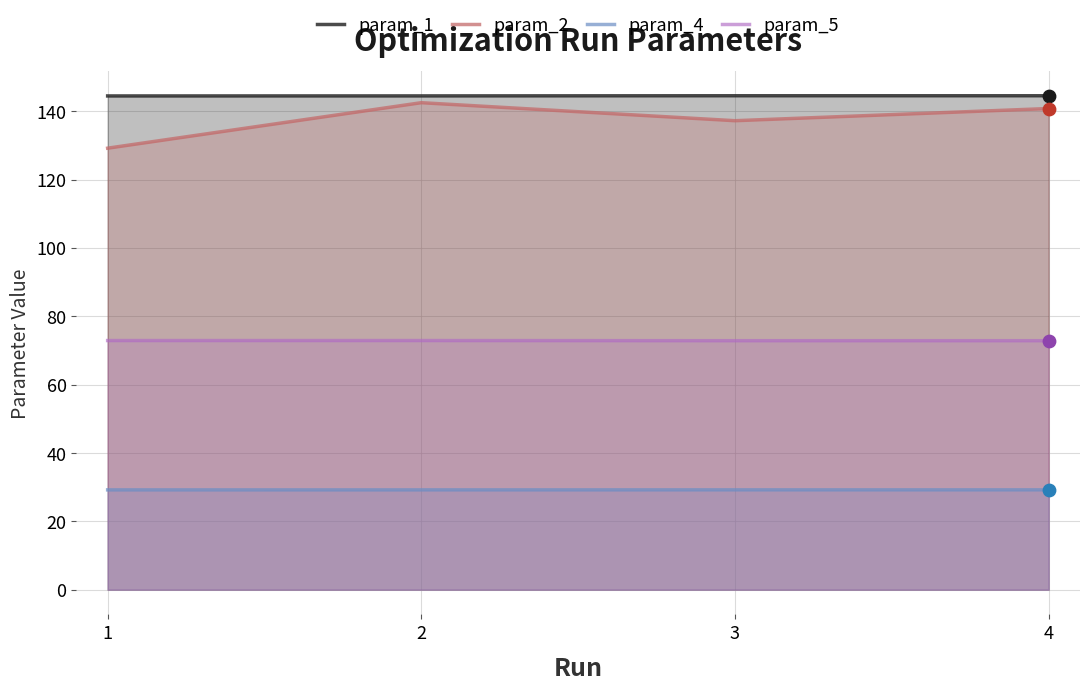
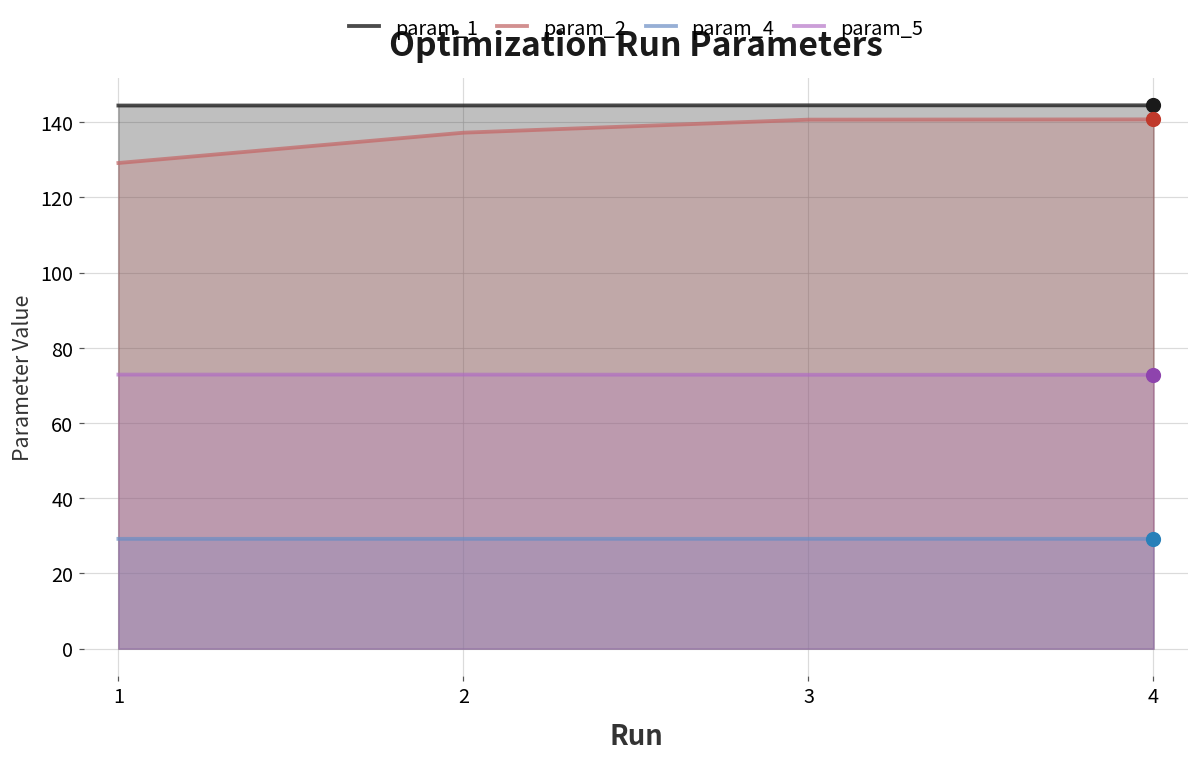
  {
    "param_2": {
      "1": 129,
-     "2": 142,
-     "3": 137
+     "2": 137,
+     "3": 141
    },
    "param_4": {
      "1": 29,
      "2": 29,
      "3": 29
    }
  }
